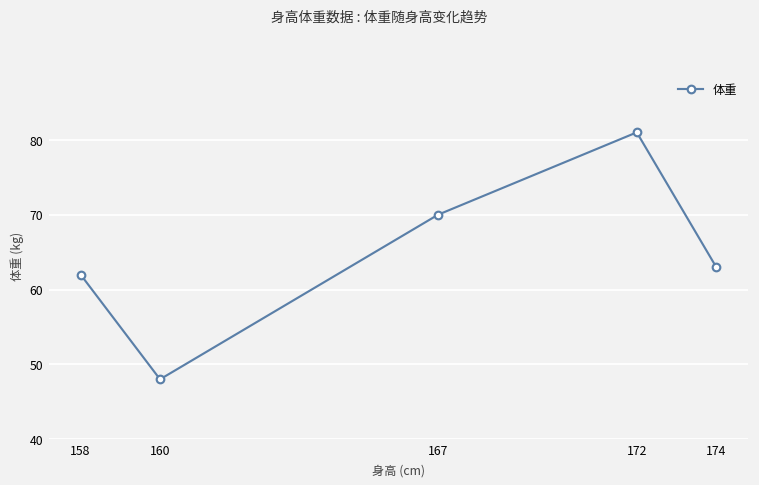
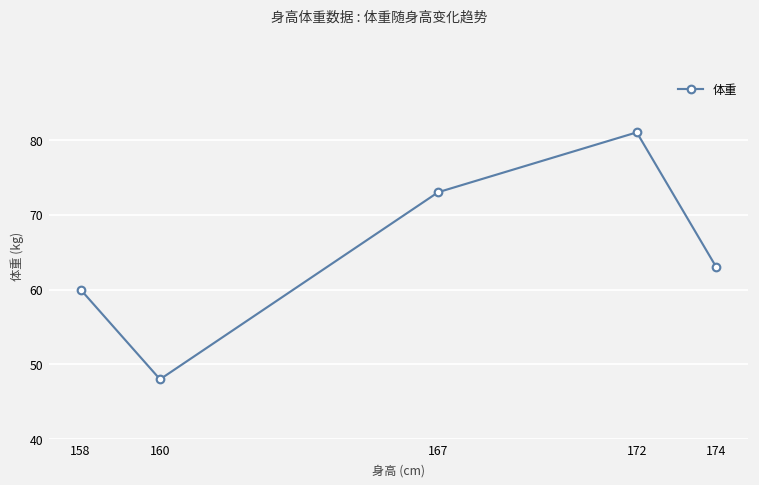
  {
-   "158": 62,
+   "158": 60,
    "160": 48,
-   "167": 70,
+   "167": 73,
    "172": 81,
    "174": 63
  }
